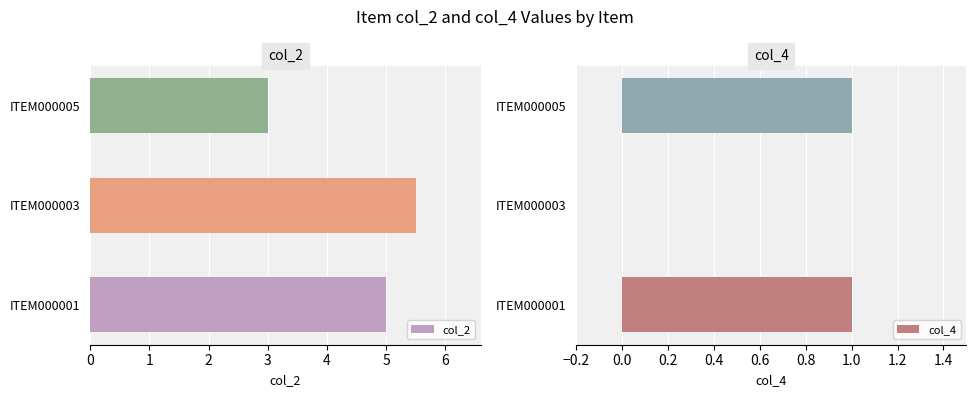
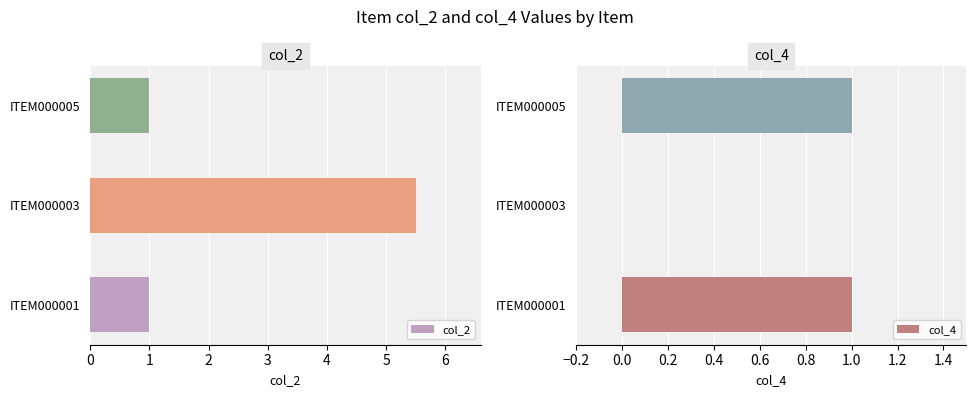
  {
    "col_2": {
-     "ITEM000005": 3,
+     "ITEM000005": 1,
      "ITEM000003": 5.5,
-     "ITEM000001": 5
+     "ITEM000001": 1
    },
    "col_4": {
      "ITEM000005": 1.00,
      "ITEM000003": 0.00,
      "ITEM000001": 1.00
    }
  }
